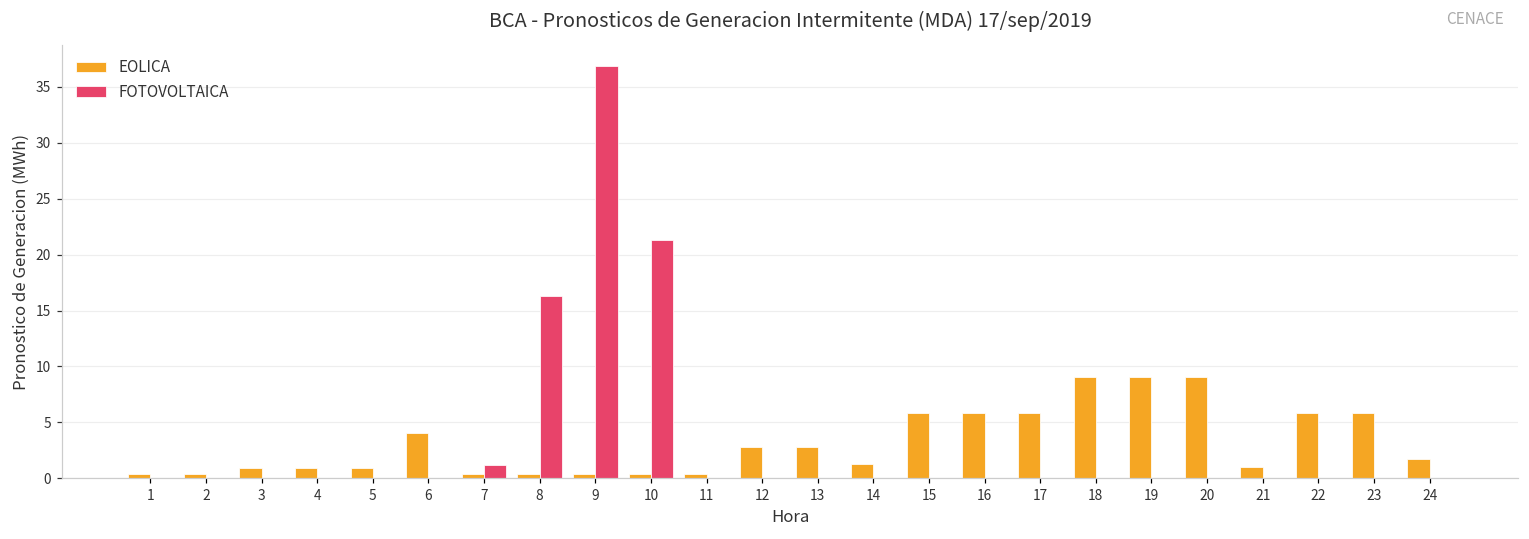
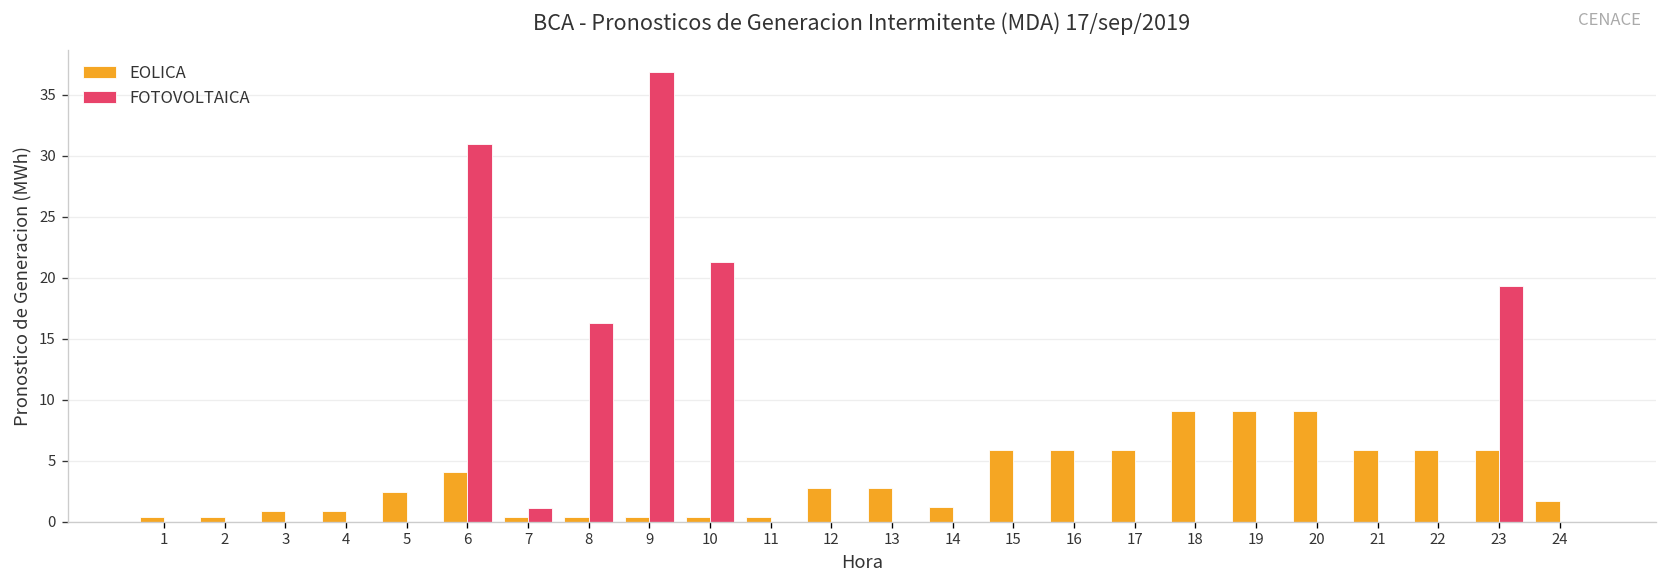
  {
    "EOLICA": {
      "1": 0.4,
      "2": 0.4,
      "3": 0.9,
      "4": 0.9,
-     "5": 0.9,
+     "5": 2.4,
      "6": 4.0,
      "7": 0.4,
      "8": 0.4,
      "9": 0.4,
      "10": 0.4,
      "11": 0.4,
      "12": 2.8,
      "13": 2.8,
      "14": 1.2,
      "15": 5.9,
      "16": 5.9,
      "17": 5.9,
      "18": 9.1,
      "19": 9.1,
      "20": 9.1,
-     "21": 1.0,
+     "21": 5.9,
      "22": 5.9,
      "23": 5.9,
      "24": 1.7
    },
    "FOTOVOLTAICA": {
      "1": 0.0,
      "2": 0.0,
      "3": 0.0,
      "4": 0.0,
      "5": 0.0,
-     "6": 0,
+     "6": 31,
      "7": 1.1,
      "8": 16.3,
      "9": 36.9,
      "10": 21.3,
      "11": 0.0,
      "12": 0.0,
      "13": 0.0,
      "14": 0.0,
      "15": 0.0,
      "16": 0.0,
      "17": 0.0,
      "18": 0.0,
      "19": 0.0,
      "20": 0.0,
      "21": 0.0,
      "22": 0.0,
-     "23": 0.0,
+     "23": 19.3,
      "24": 0.0
    }
  }
